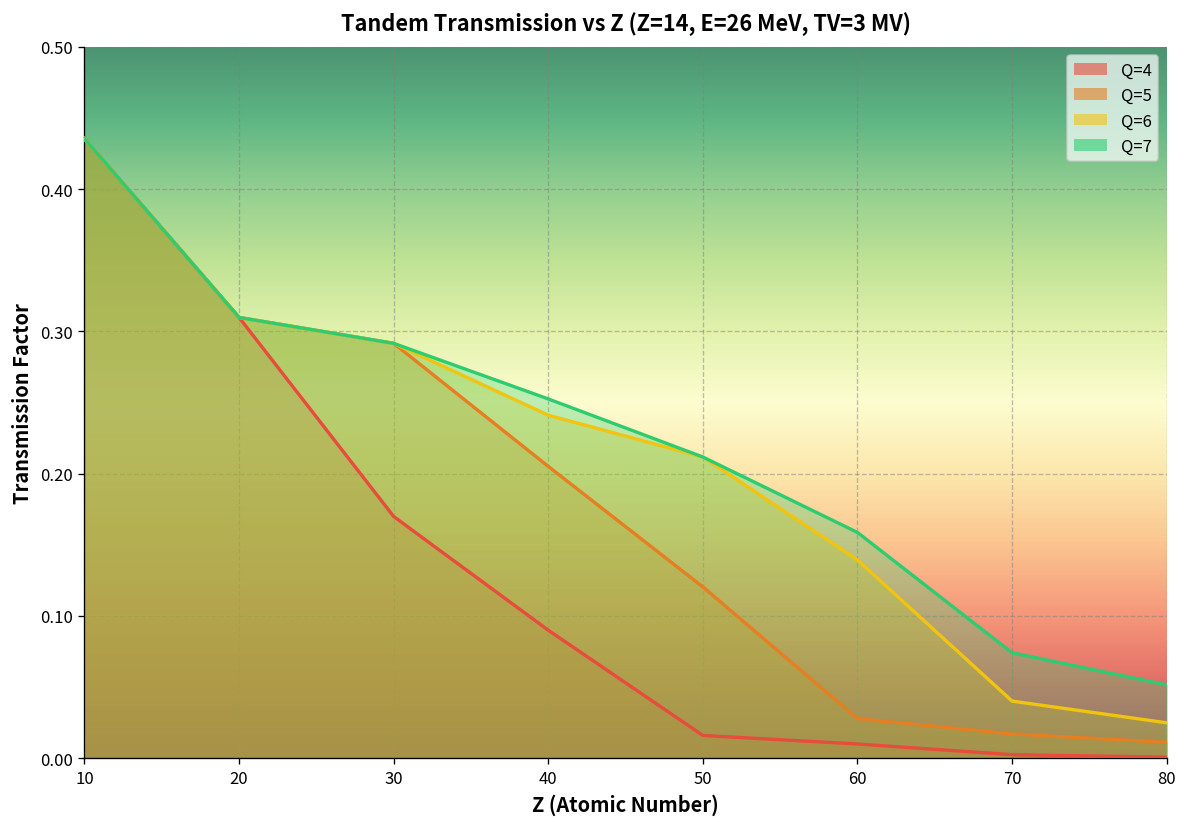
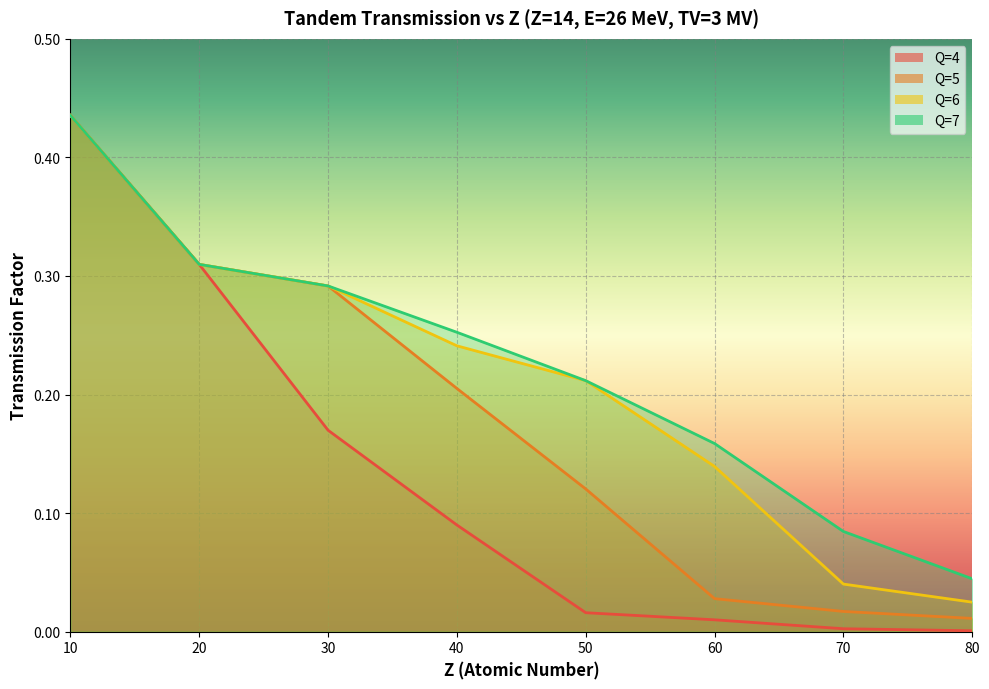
  {
    "Q=7": {
      "40": 0.253,
      "60": 0.159,
-     "70": 0.074,
-     "80": 0.052
+     "70": 0.085,
+     "80": 0.045
    }
  }
